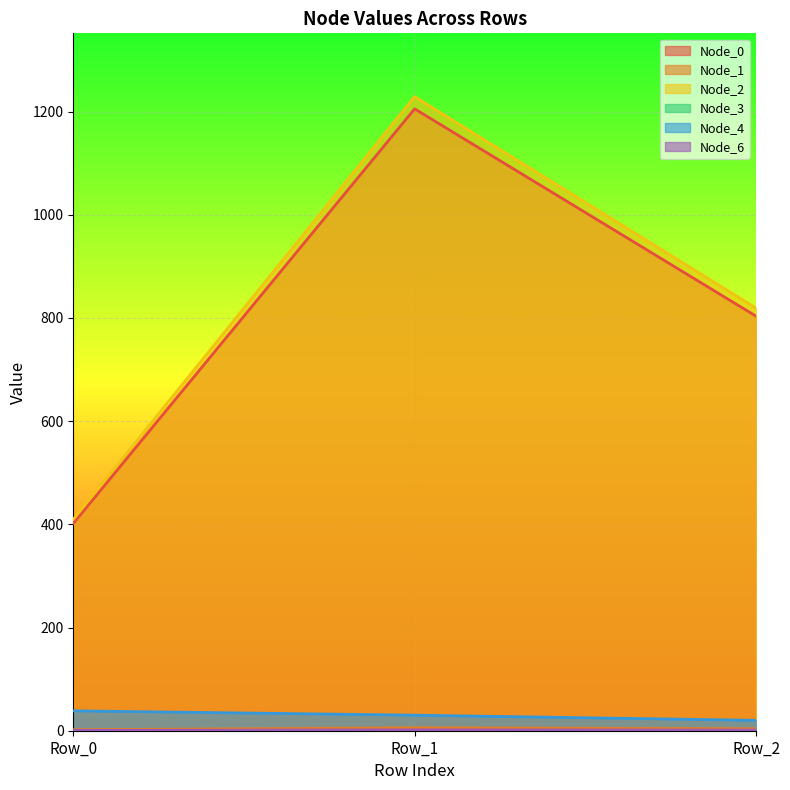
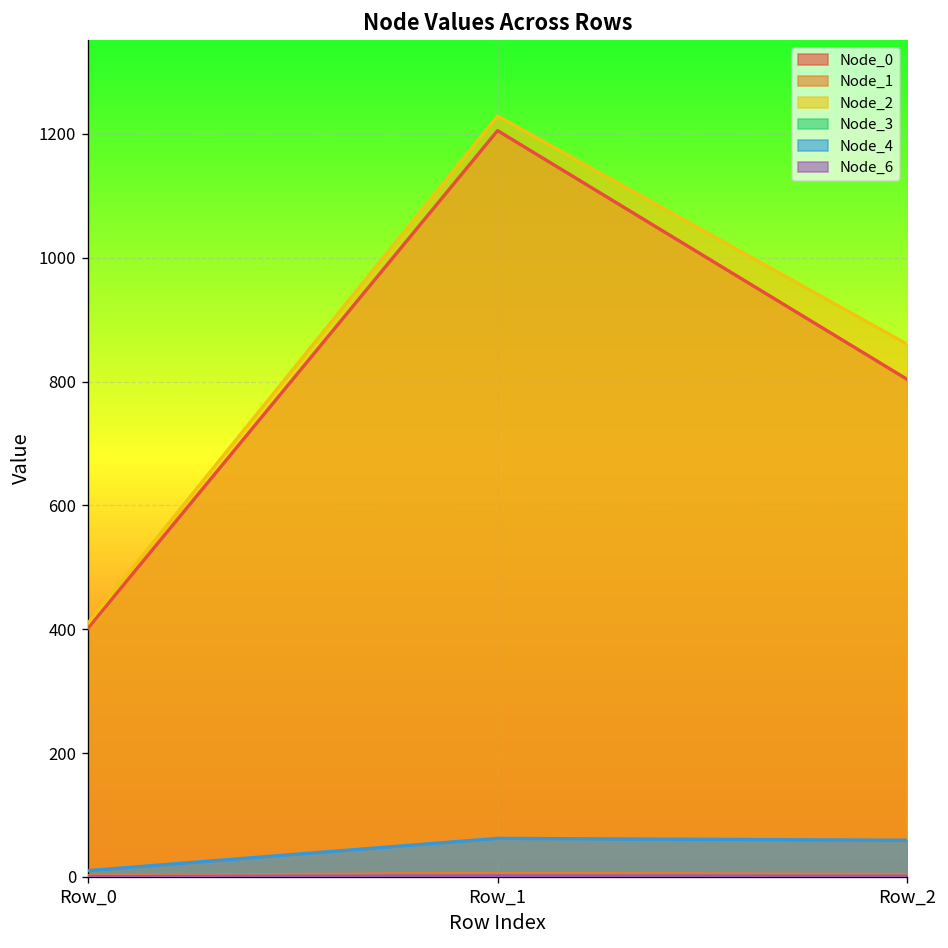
  {
    "Node_2": {
      "Row_0": 410,
      "Row_1": 1230,
-     "Row_2": 820
+     "Row_2": 860
    },
    "Node_4": {
-     "Row_0": 40,
-     "Row_1": 30,
-     "Row_2": 20
+     "Row_0": 10,
+     "Row_1": 60,
+     "Row_2": 60
    }
  }
